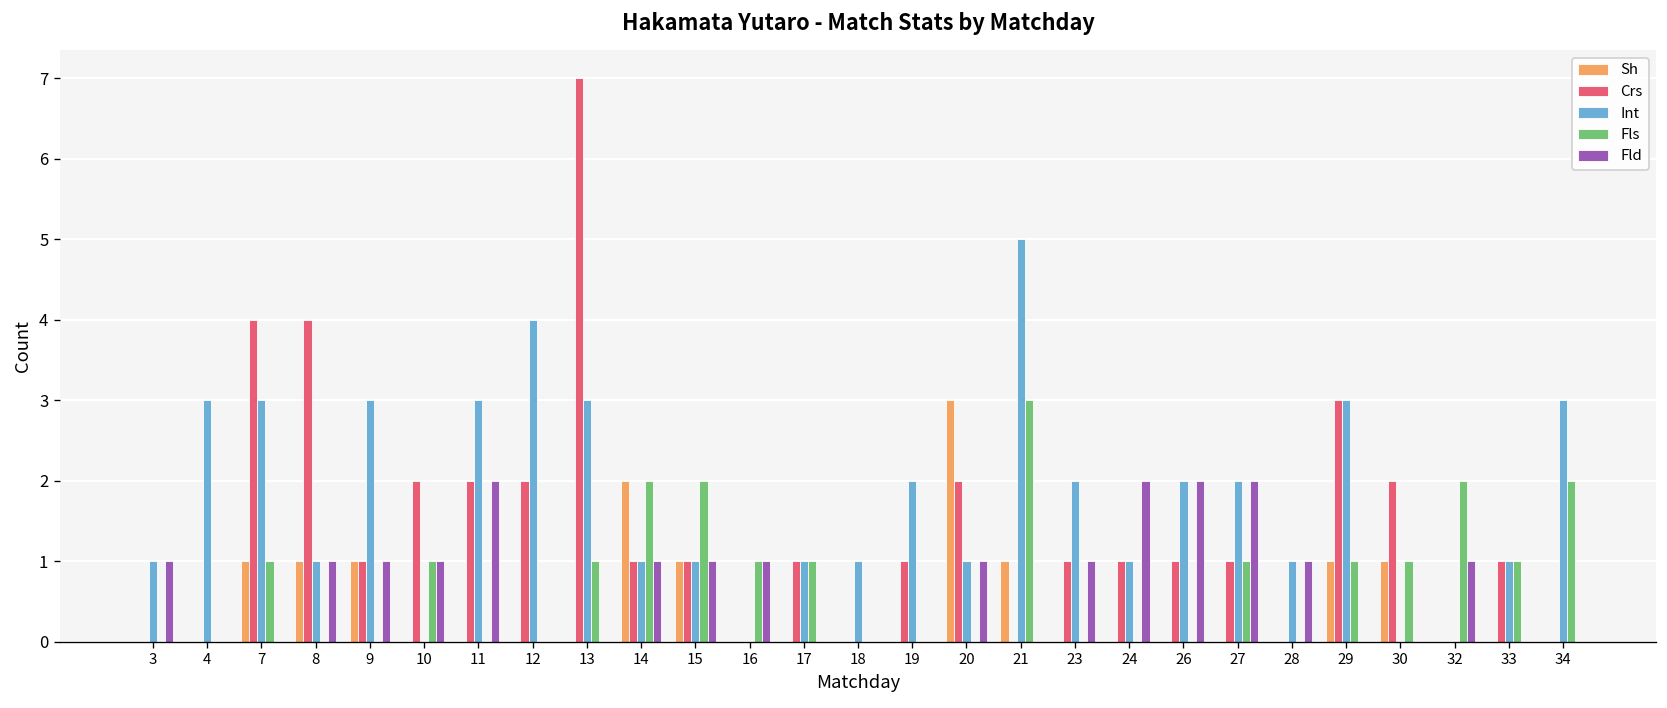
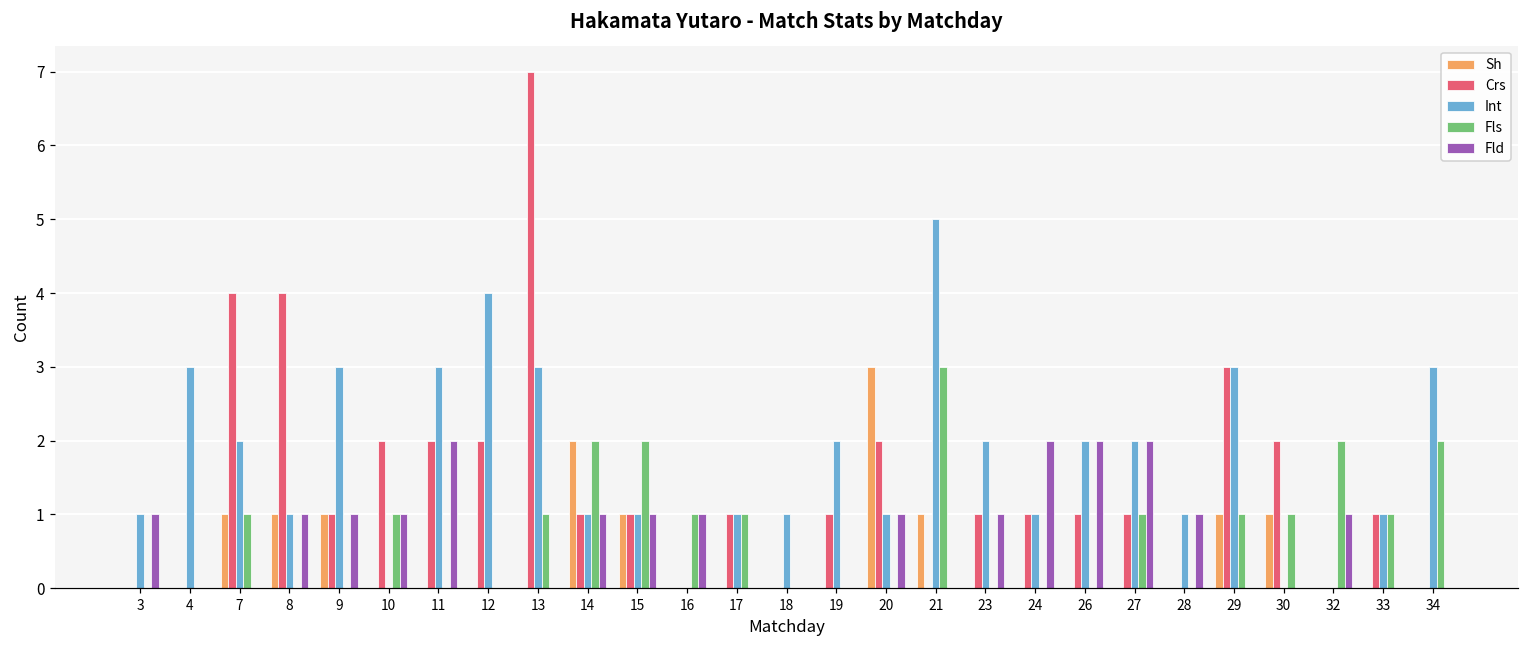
  {
    "Sh": {
      "3": 0,
      "4": 0,
      "7": 1,
      "8": 1,
      "9": 1,
      "10": 0,
      "11": 0,
      "12": 0,
      "13": 0,
      "14": 2,
      "15": 1,
      "16": 0,
      "17": 0,
      "18": 0,
      "19": 0,
      "20": 3,
      "21": 1,
      "23": 0,
      "24": 0,
      "26": 0,
      "27": 0,
      "28": 0,
      "29": 1,
      "30": 1,
      "32": 0,
      "33": 0,
      "34": 0
    },
    "Crs": {
      "3": 0,
      "4": 0,
      "7": 4,
      "8": 4,
      "9": 1,
      "10": 2,
      "11": 2,
      "12": 2,
      "13": 7,
      "14": 1,
      "15": 1,
      "16": 0,
      "17": 1,
      "18": 0,
      "19": 1,
      "20": 2,
      "21": 0,
      "23": 1,
      "24": 1,
      "26": 1,
      "27": 1,
      "28": 0,
      "29": 3,
      "30": 2,
      "32": 0,
      "33": 1,
      "34": 0
    },
    "Int": {
      "3": 1,
      "4": 3,
-     "7": 3,
+     "7": 2,
      "8": 1,
      "9": 3,
      "10": 0,
      "11": 3,
      "12": 4,
      "13": 3,
      "14": 1,
      "15": 1,
      "16": 0,
      "17": 1,
      "18": 1,
      "19": 2,
      "20": 1,
      "21": 5,
      "23": 2,
      "24": 1,
      "26": 2,
      "27": 2,
      "28": 1,
      "29": 3,
      "30": 0,
      "32": 0,
      "33": 1,
      "34": 3
    },
    "Fls": {
      "3": 0,
      "4": 0,
      "7": 1,
      "8": 0,
      "9": 0,
      "10": 1,
      "11": 0,
      "12": 0,
      "13": 1,
      "14": 2,
      "15": 2,
      "16": 1,
      "17": 1,
      "18": 0,
      "19": 0,
      "20": 0,
      "21": 3,
      "23": 0,
      "24": 0,
      "26": 0,
      "27": 1,
      "28": 0,
      "29": 1,
      "30": 1,
      "32": 2,
      "33": 1,
      "34": 2
    },
    "Fld": {
      "3": 1,
      "4": 0,
      "7": 0,
      "8": 1,
      "9": 1,
      "10": 1,
      "11": 2,
      "12": 0,
      "13": 0,
      "14": 1,
      "15": 1,
      "16": 1,
      "17": 0,
      "18": 0,
      "19": 0,
      "20": 1,
      "21": 0,
      "23": 1,
      "24": 2,
      "26": 2,
      "27": 2,
      "28": 1,
      "29": 0,
      "30": 0,
      "32": 1,
      "33": 0,
      "34": 0
    }
  }
